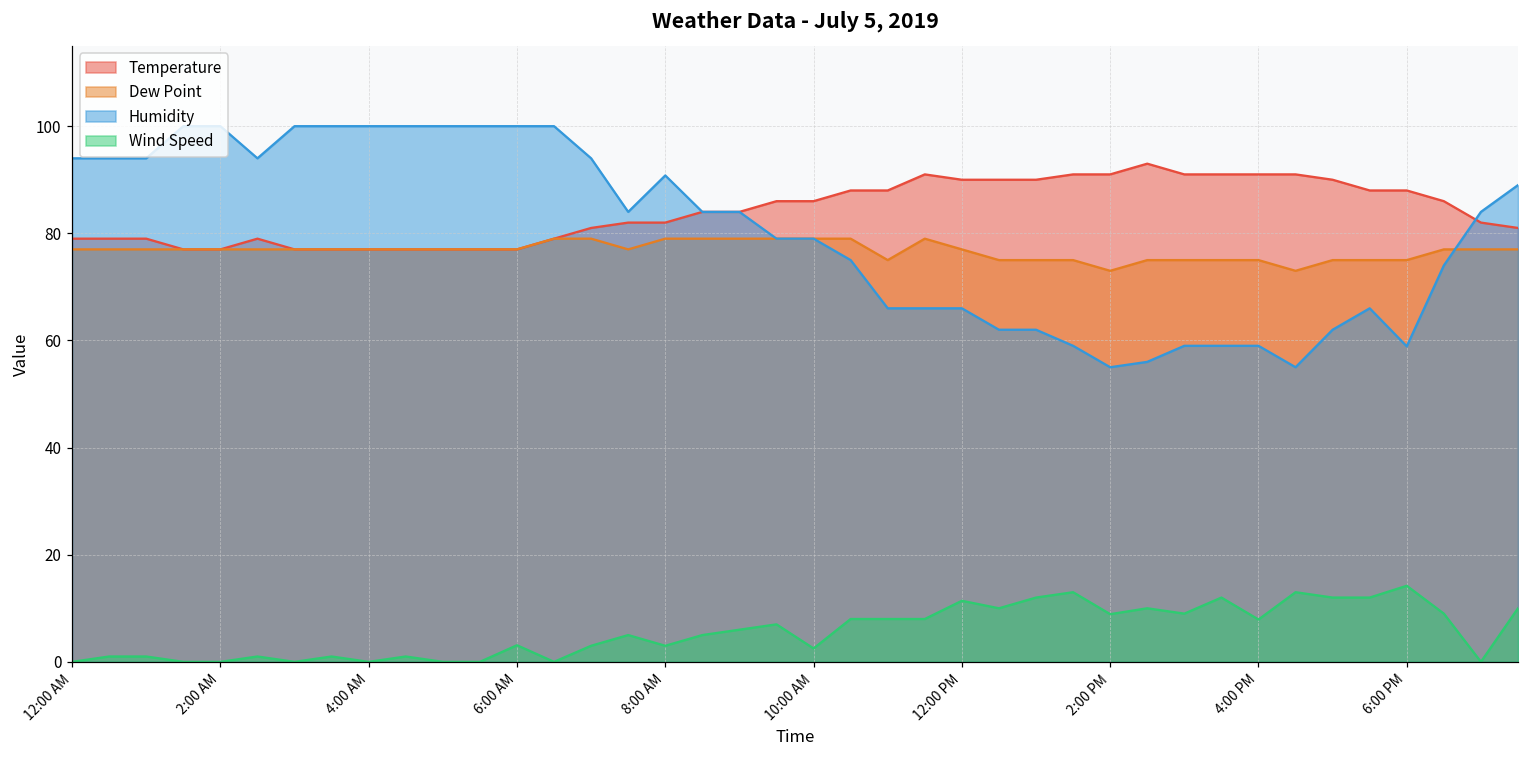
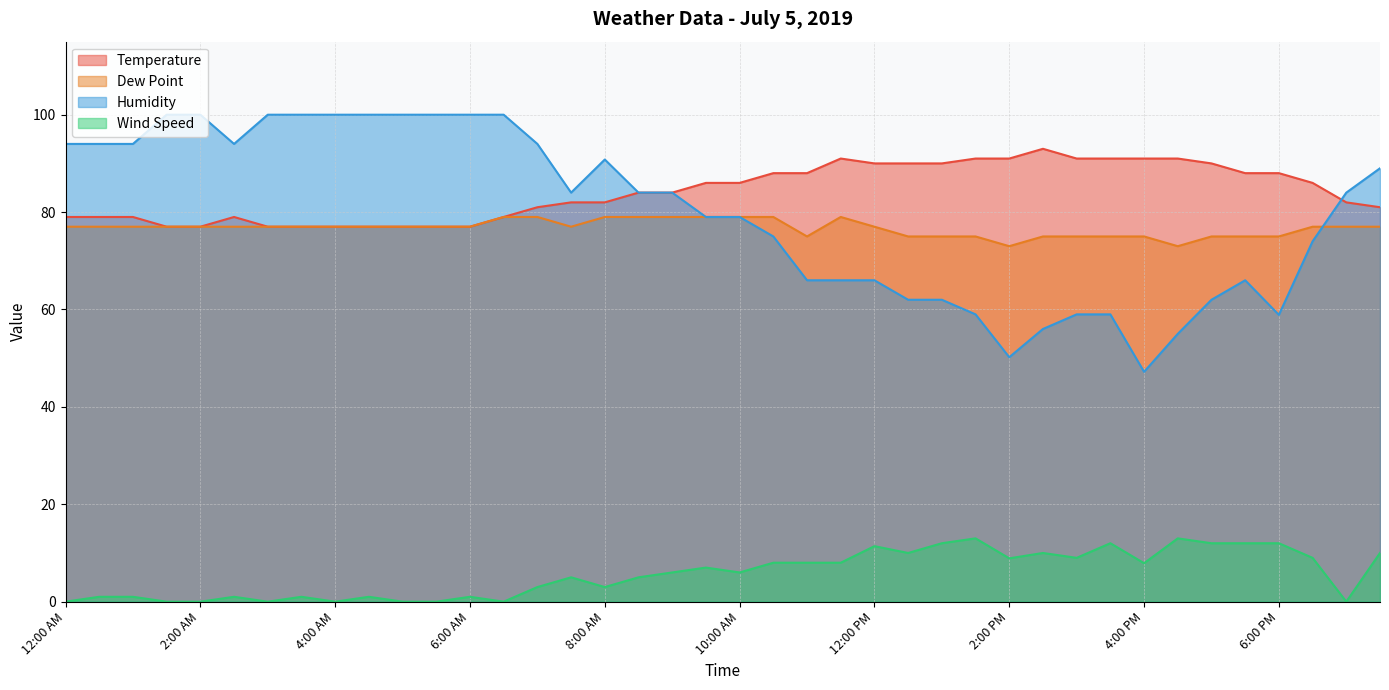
  {
    "Humidity": {
      "12:00 AM": 94,
      "4:00 AM": 100,
      "6:00 AM": 100,
      "8:00 AM": 91,
      "12:00 PM": 66,
-     "2:00 PM": 55,
-     "4:00 PM": 59,
+     "2:00 PM": 50,
+     "4:00 PM": 47,
      "6:00 PM": 59
    },
    "Wind Speed": {
      "12:00 AM": 0,
      "2:00 AM": 0,
      "4:00 AM": 0,
-     "6:00 AM": 3,
+     "6:00 AM": 1,
      "8:00 AM": 3,
-     "10:00 AM": 3,
+     "10:00 AM": 6,
      "12:00 PM": 11,
      "2:00 PM": 9,
      "4:00 PM": 8,
-     "6:00 PM": 14
+     "6:00 PM": 12
    }
  }
